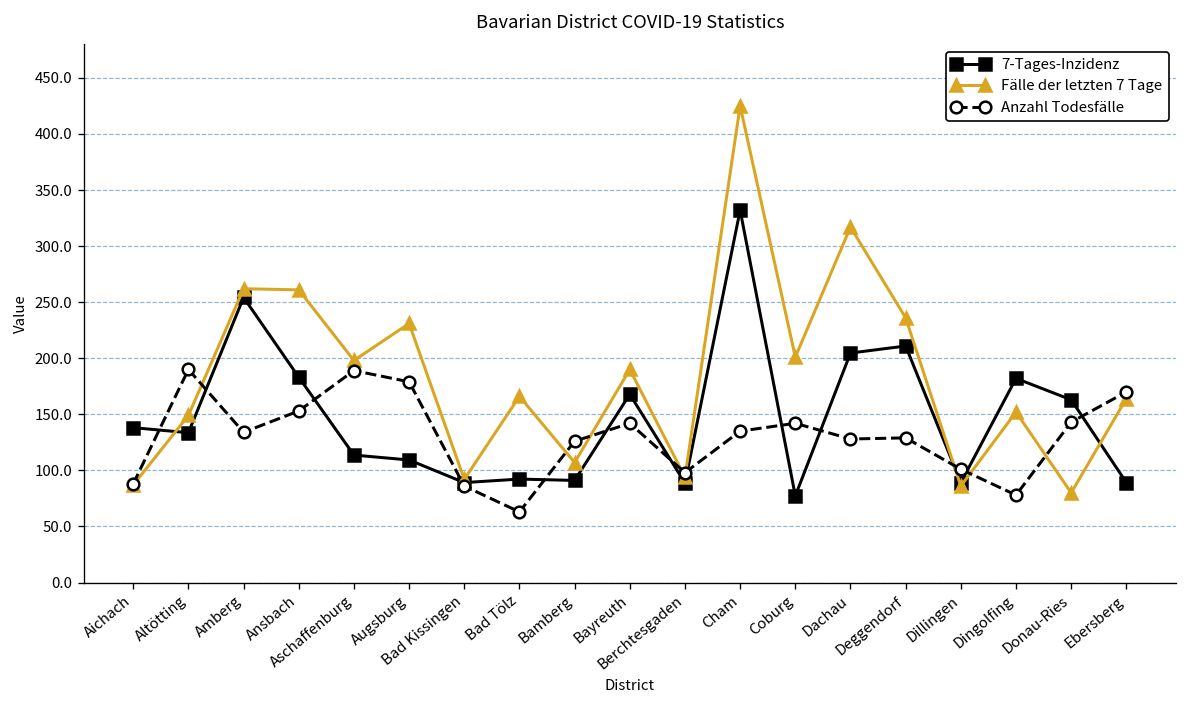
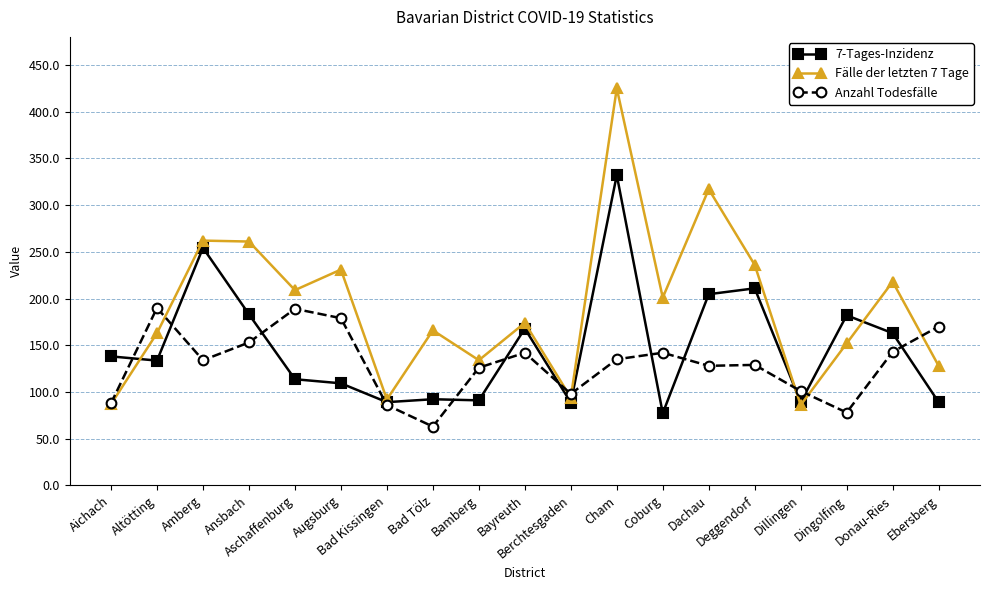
  {
    "Fälle der letzten 7 Tage": {
-     "Altötting": 150,
+     "Altötting": 160,
      "Amberg": 260,
      "Ansbach": 260,
-     "Aschaffenburg": 200,
+     "Aschaffenburg": 210,
      "Augsburg": 230,
      "Bad Kissingen": 90,
      "Bad Tölz": 170,
-     "Bamberg": 110,
-     "Bayreuth": 190,
+     "Bamberg": 130,
+     "Bayreuth": 170,
      "Berchtesgaden": 90,
      "Cham": 430,
      "Coburg": 200,
      "Dachau": 320,
      "Deggendorf": 240,
      "Dillingen": 90,
      "Dingolfing": 150,
-     "Donau-Ries": 80,
-     "Ebersberg": 160
+     "Donau-Ries": 220,
+     "Ebersberg": 130
    }
  }
